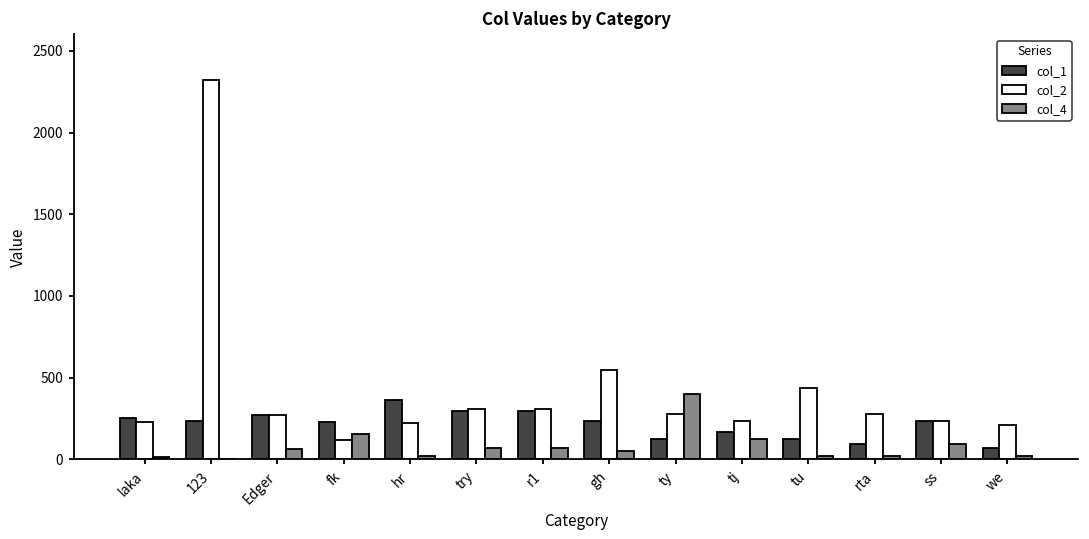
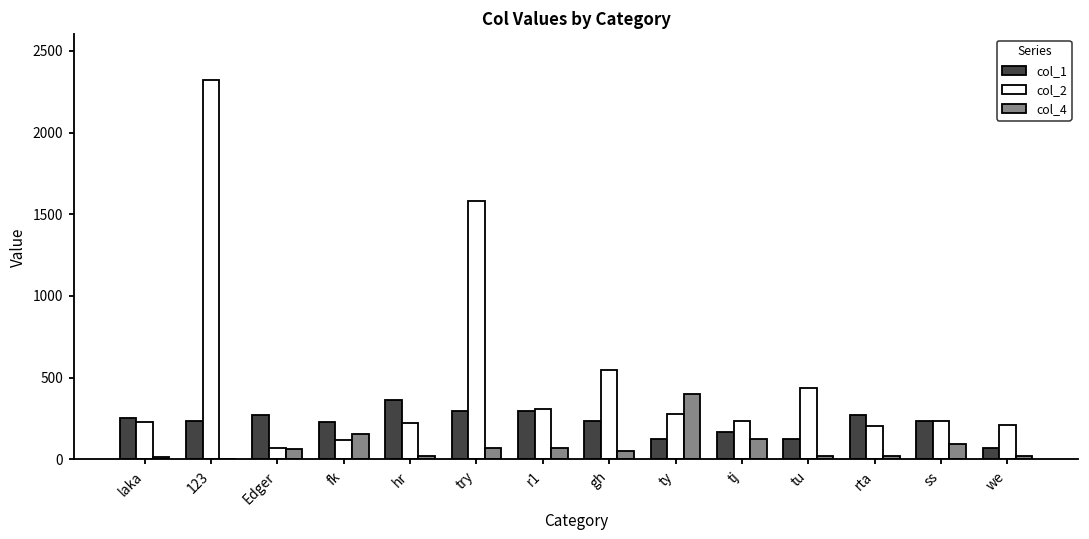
  {
    "col_1": {
      "laka": 250,
      "123": 230,
      "Edger": 270,
      "fk": 230,
      "hr": 370,
      "try": 300,
      "r1": 300,
      "gh": 230,
      "ty": 120,
      "tj": 170,
      "tu": 120,
-     "rta": 100,
+     "rta": 270,
      "ss": 230,
      "we": 70
    },
    "col_2": {
      "laka": 230,
      "123": 2320,
-     "Edger": 270,
+     "Edger": 70,
      "fk": 120,
      "hr": 220,
-     "try": 310,
+     "try": 1580,
      "r1": 310,
      "gh": 550,
      "ty": 280,
      "tj": 230,
      "tu": 430,
-     "rta": 280,
+     "rta": 210,
      "ss": 230,
      "we": 210
    },
    "col_4": {
      "Edger": 70,
      "fk": 150,
      "hr": 20,
      "try": 70,
      "r1": 70,
      "gh": 50,
      "ty": 400,
      "tj": 120,
      "tu": 20,
      "rta": 20,
      "ss": 90,
      "we": 20
    }
  }
